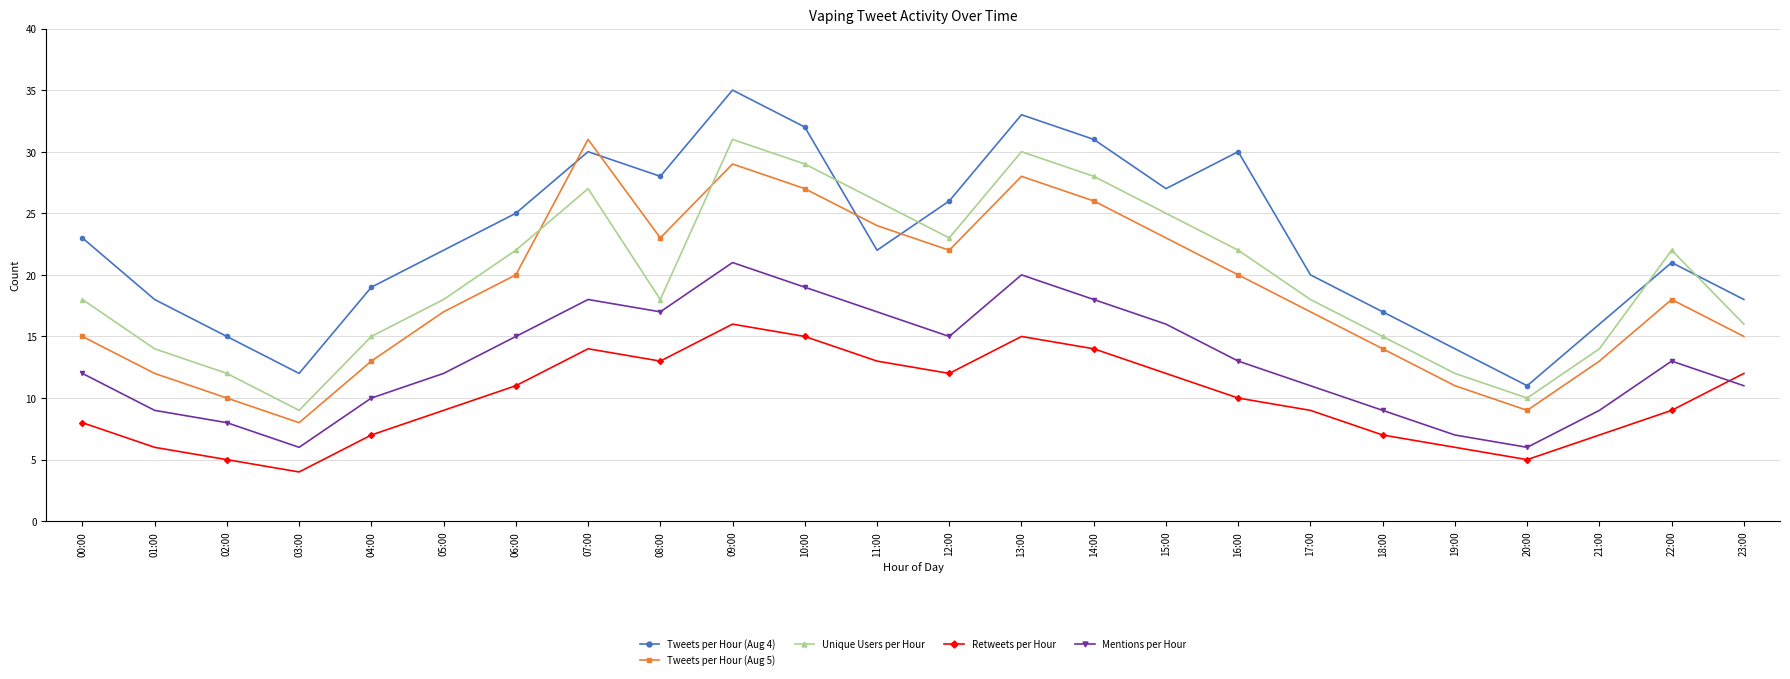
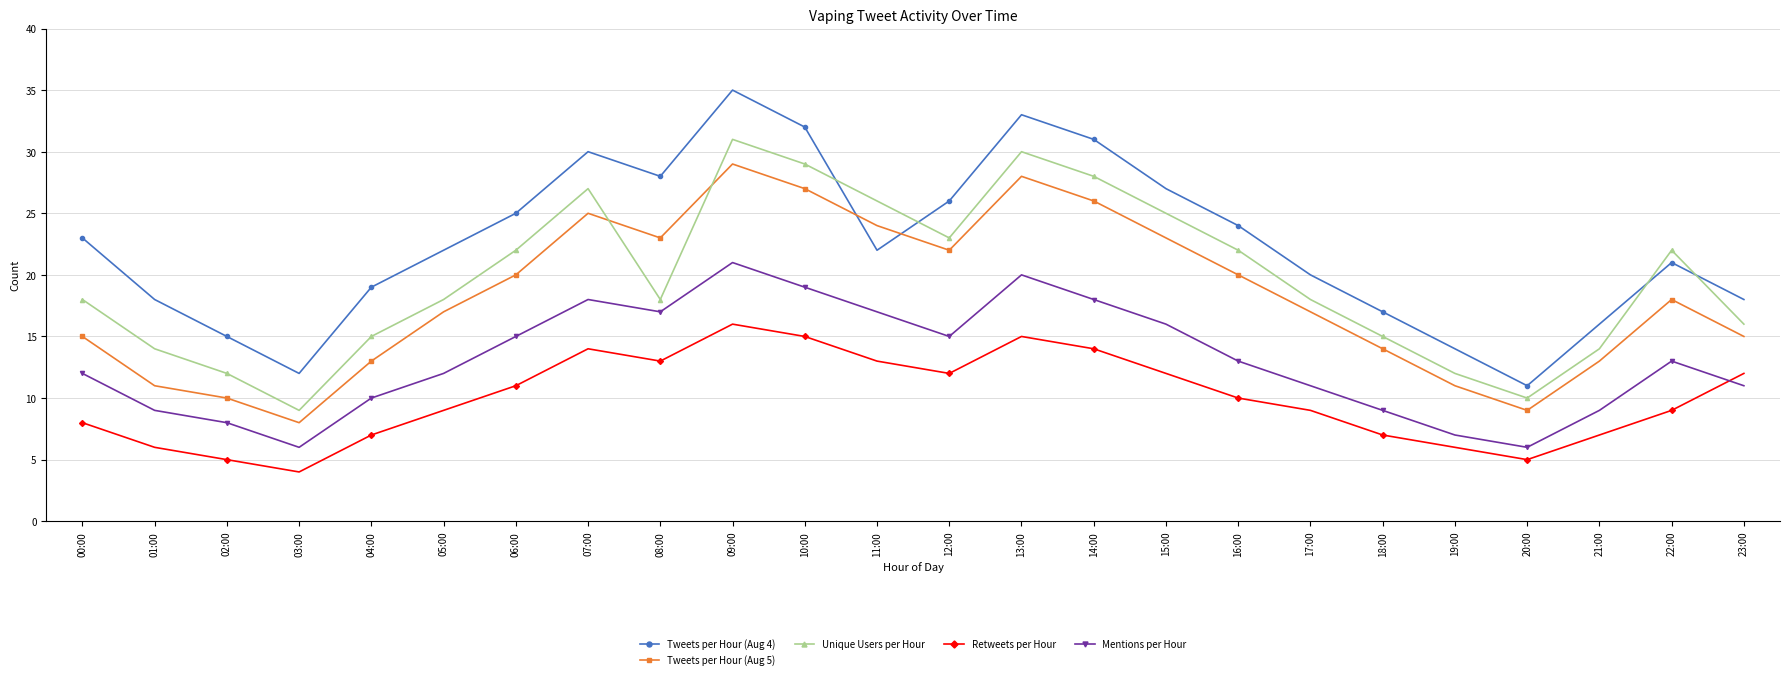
  {
    "Tweets per Hour (Aug 4)": {
      "00:00": 23,
      "01:00": 18,
      "02:00": 15,
      "03:00": 12,
      "04:00": 19,
      "05:00": 22,
      "06:00": 25,
      "07:00": 30,
      "08:00": 28,
      "09:00": 35,
      "10:00": 32,
      "11:00": 22,
      "12:00": 26,
      "13:00": 33,
      "14:00": 31,
      "15:00": 27,
-     "16:00": 30,
+     "16:00": 24,
      "17:00": 20,
      "18:00": 17,
      "19:00": 14,
      "20:00": 11,
      "21:00": 16,
      "22:00": 21,
      "23:00": 18
    },
    "Tweets per Hour (Aug 5)": {
      "00:00": 15,
-     "01:00": 12,
+     "01:00": 11,
      "02:00": 10,
      "03:00": 8,
      "04:00": 13,
      "05:00": 17,
      "06:00": 20,
-     "07:00": 31,
+     "07:00": 25,
      "08:00": 23,
      "09:00": 29,
      "10:00": 27,
      "11:00": 24,
      "12:00": 22,
      "13:00": 28,
      "14:00": 26,
      "15:00": 23,
      "16:00": 20,
      "17:00": 17,
      "18:00": 14,
      "19:00": 11,
      "20:00": 9,
      "21:00": 13,
      "22:00": 18,
      "23:00": 15
    },
    "Unique Users per Hour": {
      "00:00": 18,
      "01:00": 14,
      "02:00": 12,
      "03:00": 9,
      "04:00": 15,
      "05:00": 18,
      "06:00": 22,
      "07:00": 27,
      "08:00": 18,
      "09:00": 31,
      "10:00": 29,
      "11:00": 26,
      "12:00": 23,
      "13:00": 30,
      "14:00": 28,
      "15:00": 25,
      "16:00": 22,
      "17:00": 18,
      "18:00": 15,
      "19:00": 12,
      "20:00": 10,
      "21:00": 14,
      "22:00": 22,
      "23:00": 16
    },
    "Retweets per Hour": {
      "00:00": 8,
      "01:00": 6,
      "02:00": 5,
      "03:00": 4,
      "04:00": 7,
      "05:00": 9,
      "06:00": 11,
      "07:00": 14,
      "08:00": 13,
      "09:00": 16,
      "10:00": 15,
      "11:00": 13,
      "12:00": 12,
      "13:00": 15,
      "14:00": 14,
      "15:00": 12,
      "16:00": 10,
      "17:00": 9,
      "18:00": 7,
      "19:00": 6,
      "20:00": 5,
      "21:00": 7,
      "22:00": 9,
      "23:00": 12
    },
    "Mentions per Hour": {
      "00:00": 12,
      "01:00": 9,
      "02:00": 8,
      "03:00": 6,
      "04:00": 10,
      "05:00": 12,
      "06:00": 15,
      "07:00": 18,
      "08:00": 17,
      "09:00": 21,
      "10:00": 19,
      "11:00": 17,
      "12:00": 15,
      "13:00": 20,
      "14:00": 18,
      "15:00": 16,
      "16:00": 13,
      "17:00": 11,
      "18:00": 9,
      "19:00": 7,
      "20:00": 6,
      "21:00": 9,
      "22:00": 13,
      "23:00": 11
    }
  }
